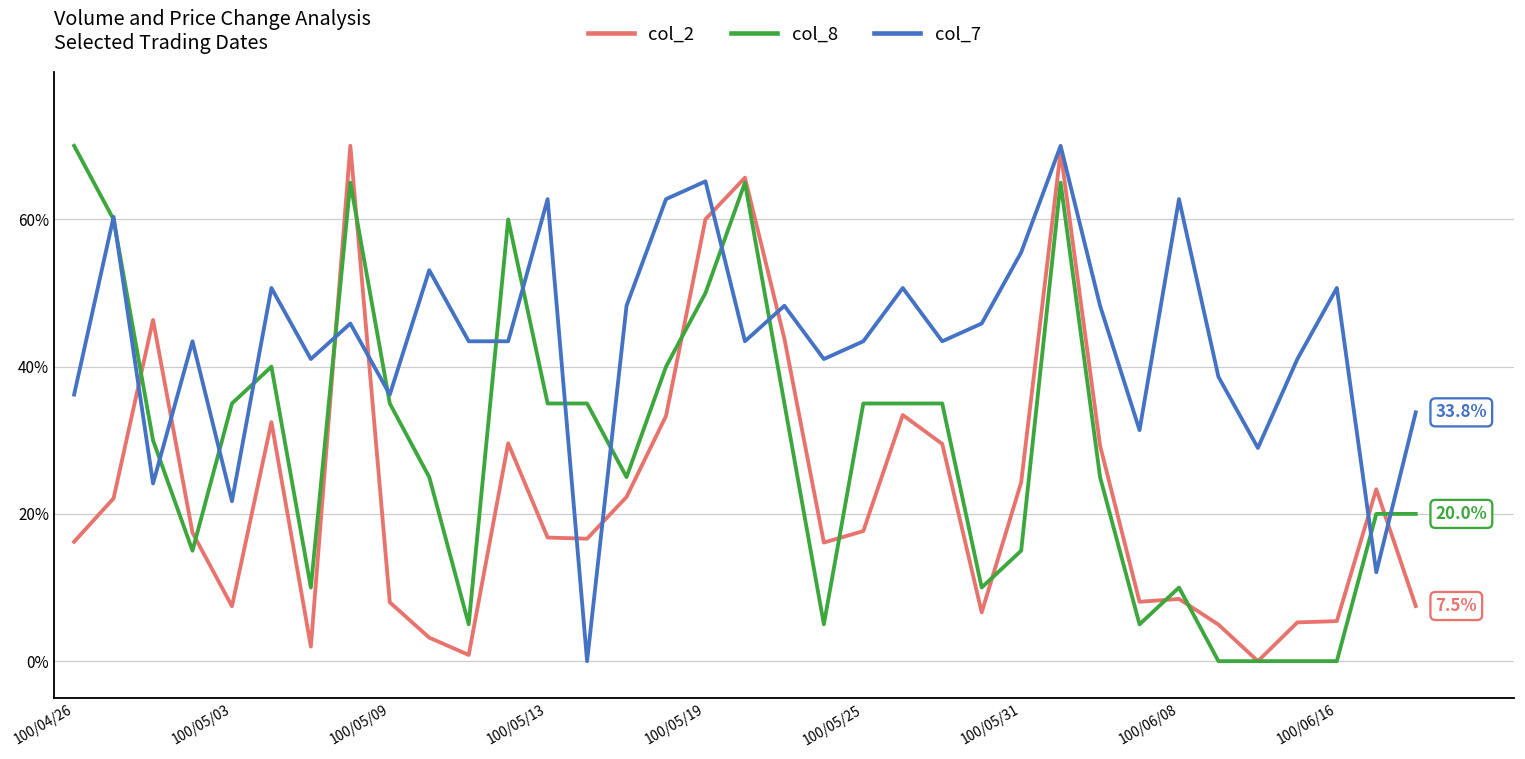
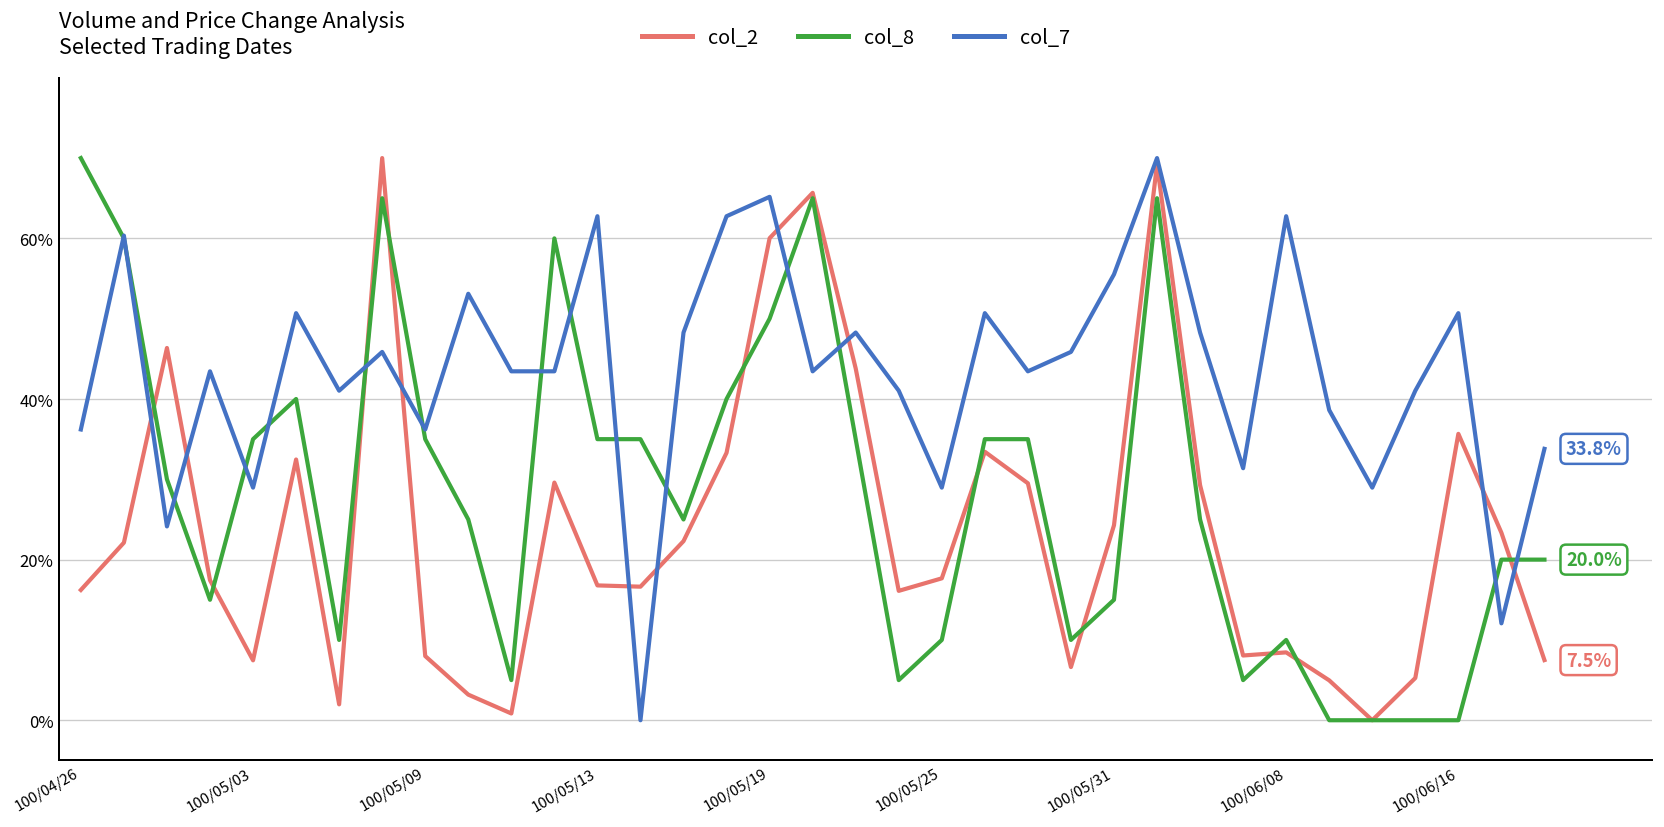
  {
    "col_2": {
      "100/04/26": "16%",
      "100/05/03": "7%",
      "100/05/09": "8%",
      "100/05/13": "17%",
      "100/05/19": "60%",
      "100/05/25": "18%",
      "100/05/31": "24%",
      "100/06/08": "8%",
-     "100/06/16": "5%"
+     "100/06/16": "36%"
    },
    "col_8": {
      "100/04/26": "70%",
      "100/05/03": "35%",
      "100/05/09": "35%",
      "100/05/13": "35%",
      "100/05/19": "50%",
-     "100/05/25": "35%",
+     "100/05/25": "10%",
      "100/05/31": "15%",
      "100/06/08": "10%",
      "100/06/16": "0%"
    },
    "col_7": {
      "100/04/26": "36%",
-     "100/05/03": "22%",
+     "100/05/03": "29%",
      "100/05/09": "36%",
      "100/05/13": "63%",
      "100/05/19": "65%",
-     "100/05/25": "43%",
+     "100/05/25": "29%",
      "100/05/31": "56%",
      "100/06/08": "63%",
      "100/06/16": "51%"
    }
  }
